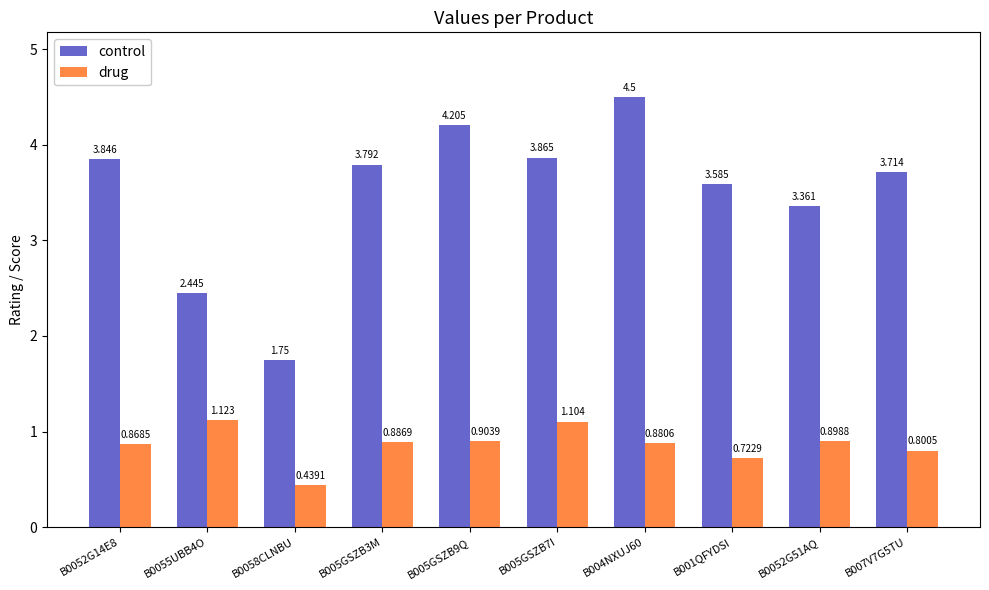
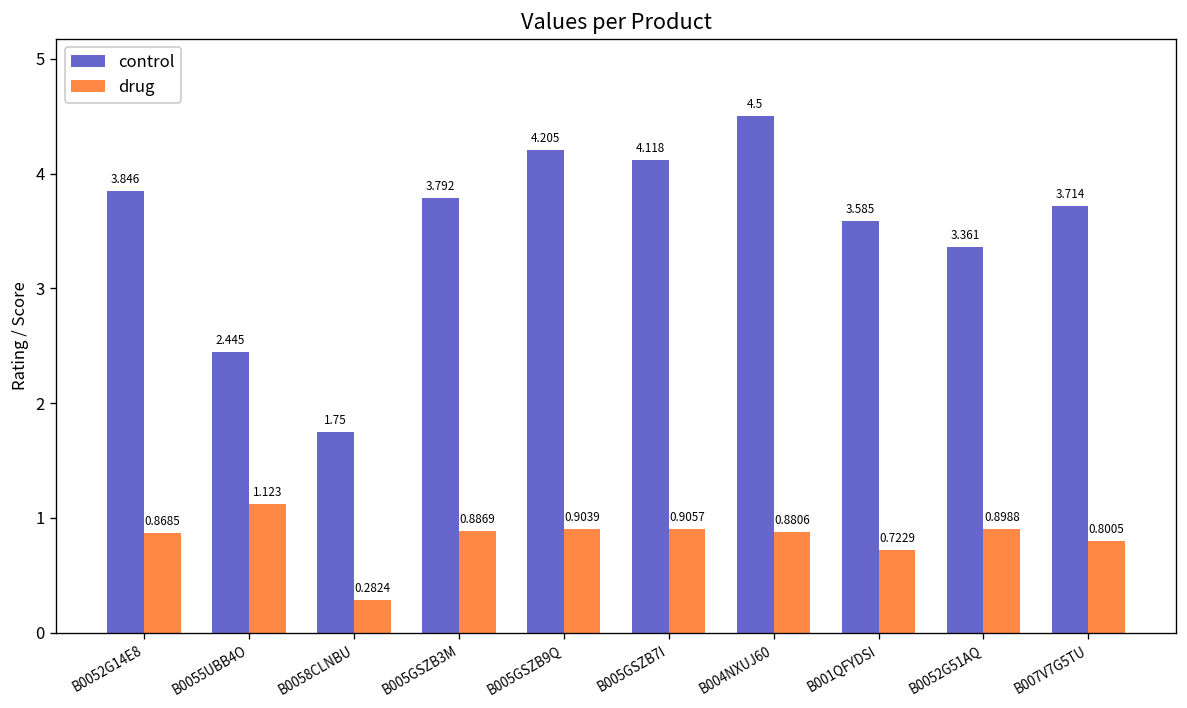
  {
    "control": {
      "B0052G14E8": 3.846,
      "B0055UBB4O": 2.445,
      "B0058CLNBU": 1.75,
      "B005GSZB3M": 3.792,
      "B005GSZB9Q": 4.205,
-     "B005GSZB7I": 3.865,
+     "B005GSZB7I": 4.118,
      "B004NXUJ60": 4.5,
      "B001QFYDSI": 3.585,
      "B0052G51AQ": 3.361,
      "B007V7G5TU": 3.714
    },
    "drug": {
      "B0052G14E8": 0.8685,
      "B0055UBB4O": 1.123,
-     "B0058CLNBU": 0.4391,
+     "B0058CLNBU": 0.2824,
      "B005GSZB3M": 0.8869,
      "B005GSZB9Q": 0.9039,
-     "B005GSZB7I": 1.104,
+     "B005GSZB7I": 0.9057,
      "B004NXUJ60": 0.8806,
      "B001QFYDSI": 0.7229,
      "B0052G51AQ": 0.8988,
      "B007V7G5TU": 0.8005
    }
  }
